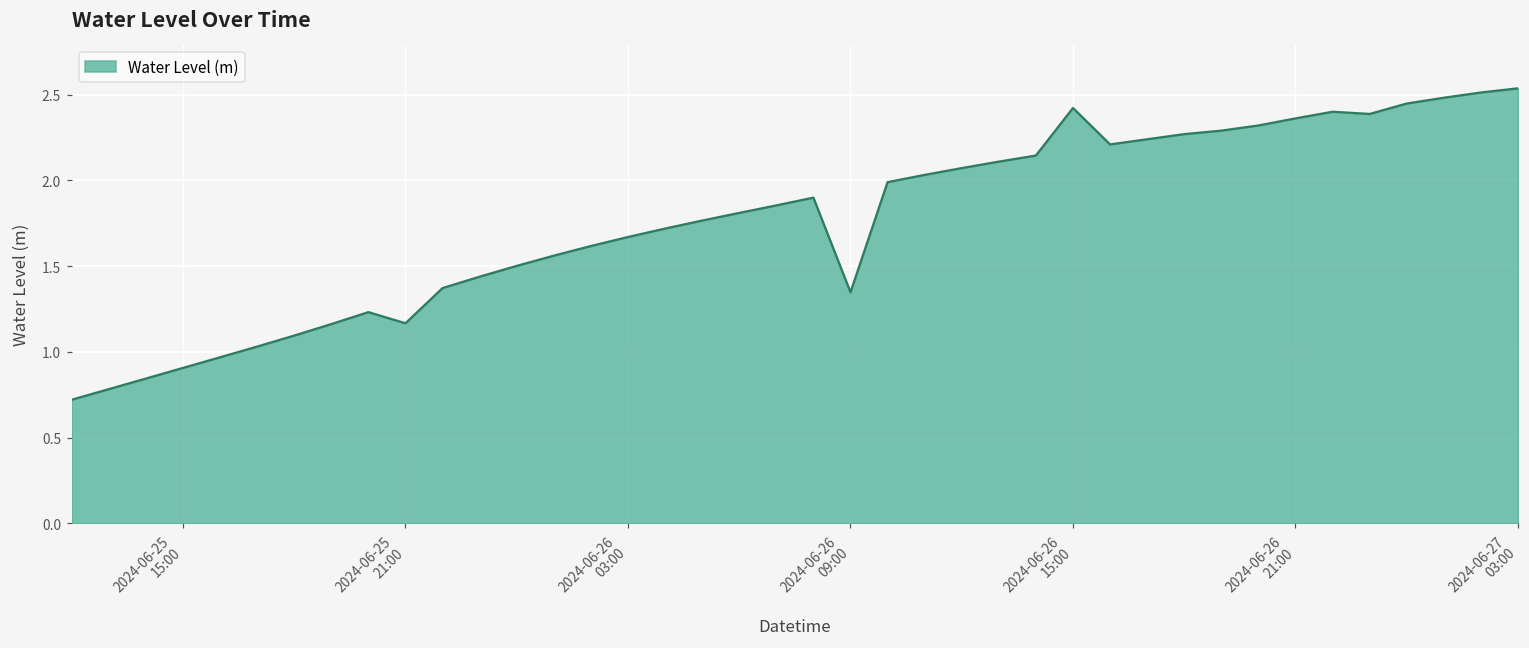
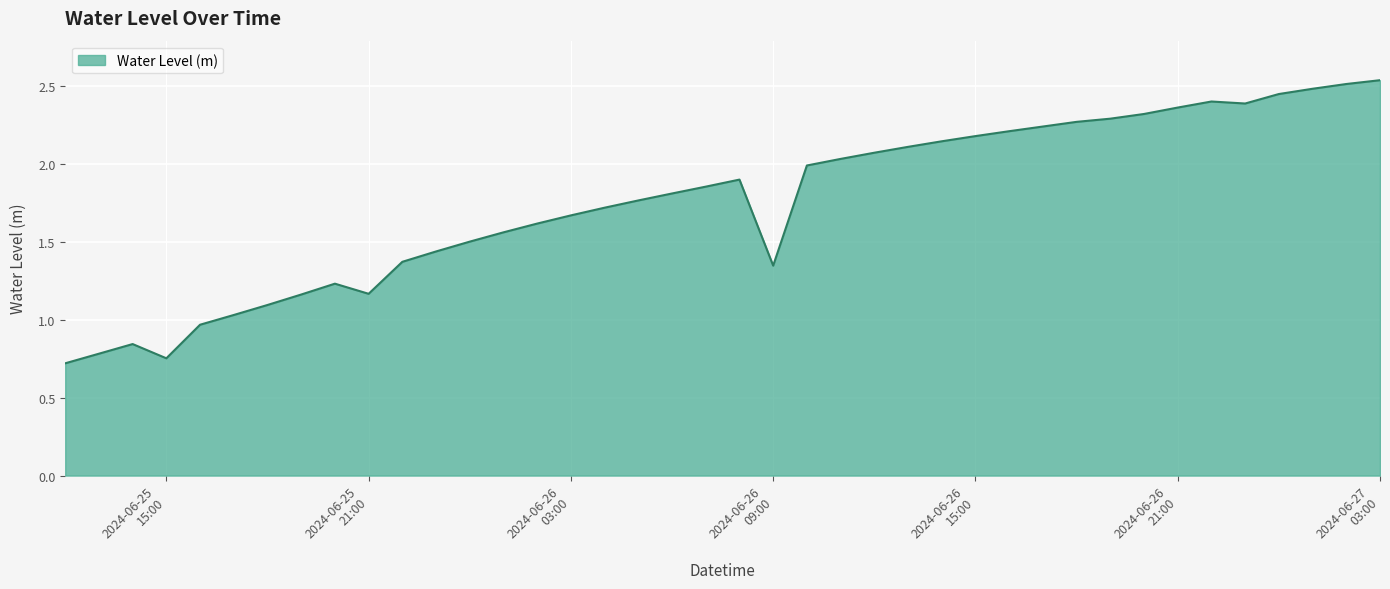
  {
-   "2024-06-25 15:00": 0.91,
+   "2024-06-25 15:00": 0.75,
    "2024-06-25 21:00": 1.17,
    "2024-06-26 03:00": 1.67,
    "2024-06-26 09:00": 1.35,
-   "2024-06-26 15:00": 2.42,
+   "2024-06-26 15:00": 2.18,
    "2024-06-26 21:00": 2.36,
    "2024-06-27 03:00": 2.54
  }
